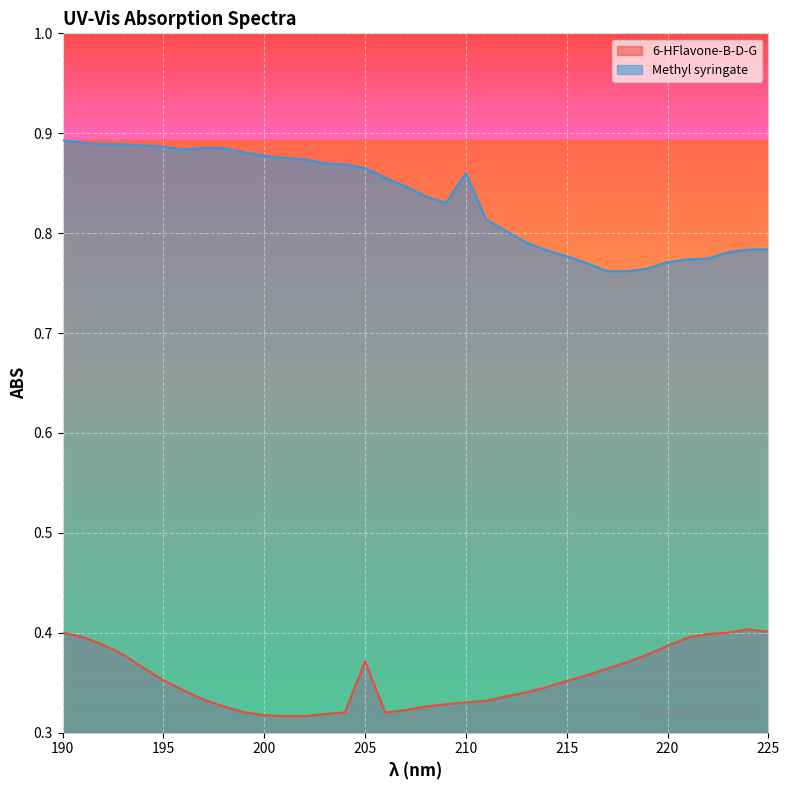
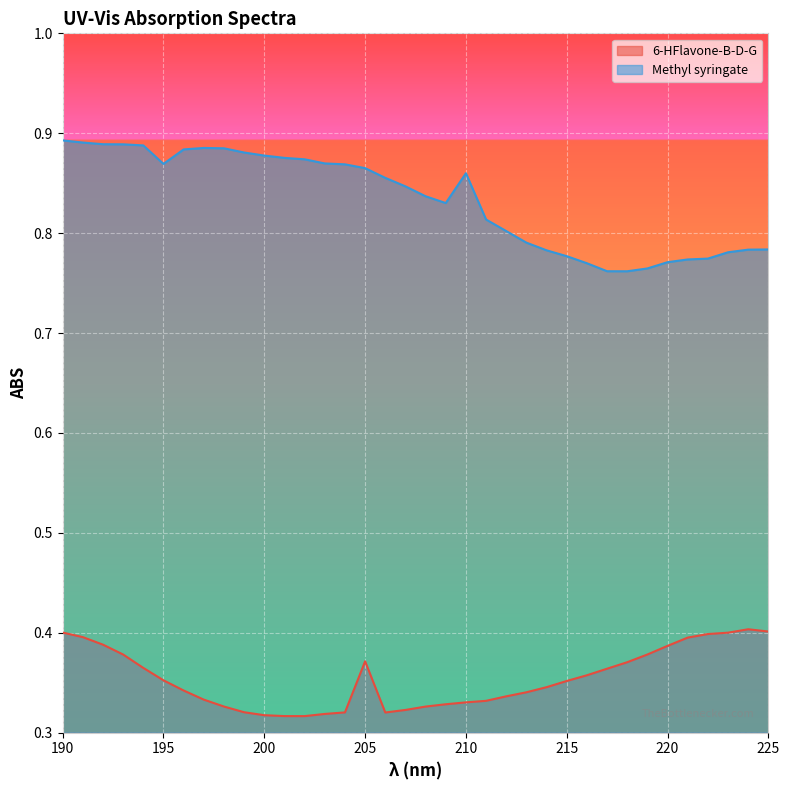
  {
    "6-HFlavone-B-D-G": {
      "190": 0.40,
      "195": 0.35,
      "200": 0.32,
      "205": 0.37,
      "210": 0.33,
      "215": 0.35,
      "220": 0.39,
      "225": 0.40
    },
    "Methyl syringate": {
      "190": 0.89,
-     "195": 0.89,
+     "195": 0.87,
      "200": 0.88,
      "205": 0.87,
      "210": 0.86,
      "215": 0.78,
      "220": 0.77,
      "225": 0.78
    }
  }
